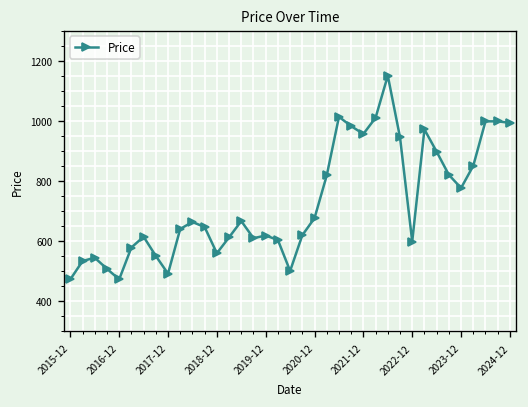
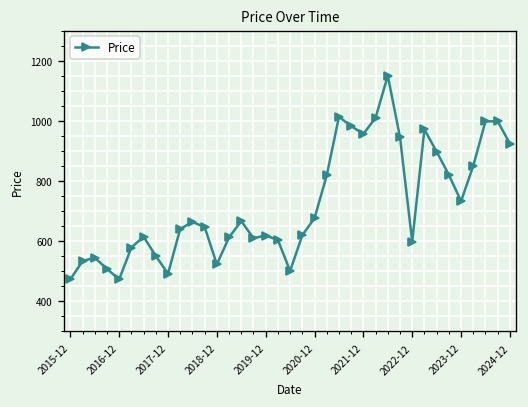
  {
    "2015-12": 470,
    "2016-12": 470,
    "2017-12": 490,
-   "2018-12": 560,
+   "2018-12": 520,
    "2019-12": 620,
    "2020-12": 680,
    "2021-12": 960,
    "2022-12": 600,
-   "2023-12": 780,
-   "2024-12": 990
+   "2023-12": 730,
+   "2024-12": 920
  }
